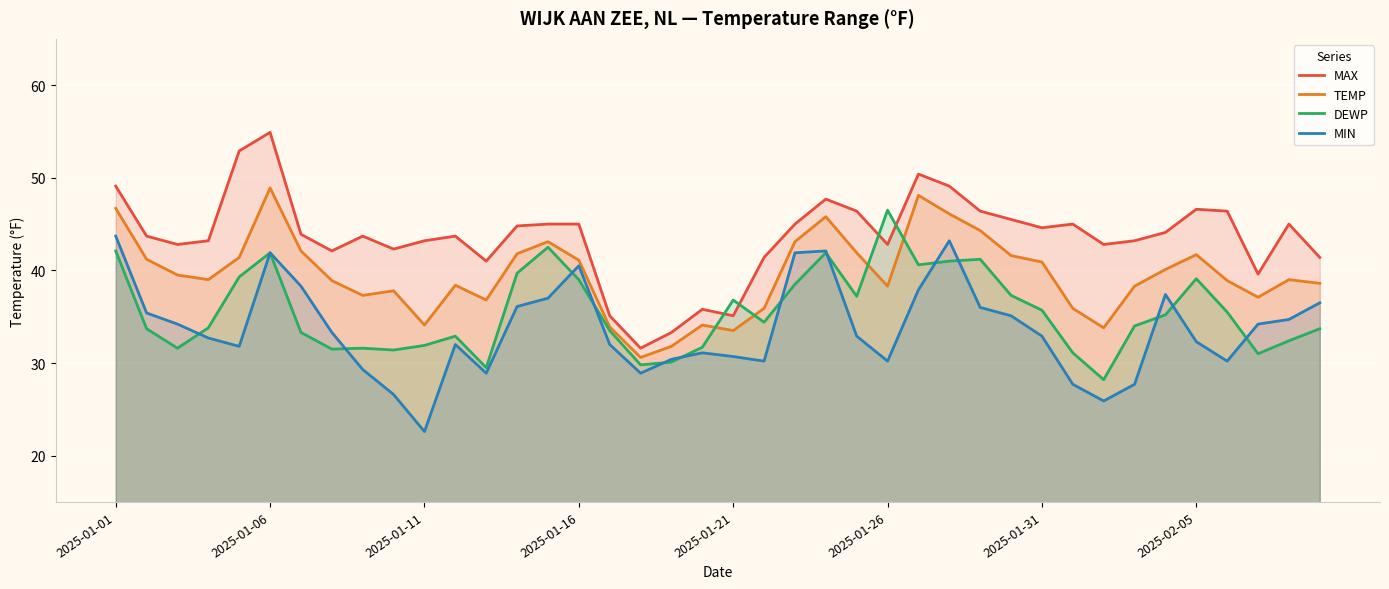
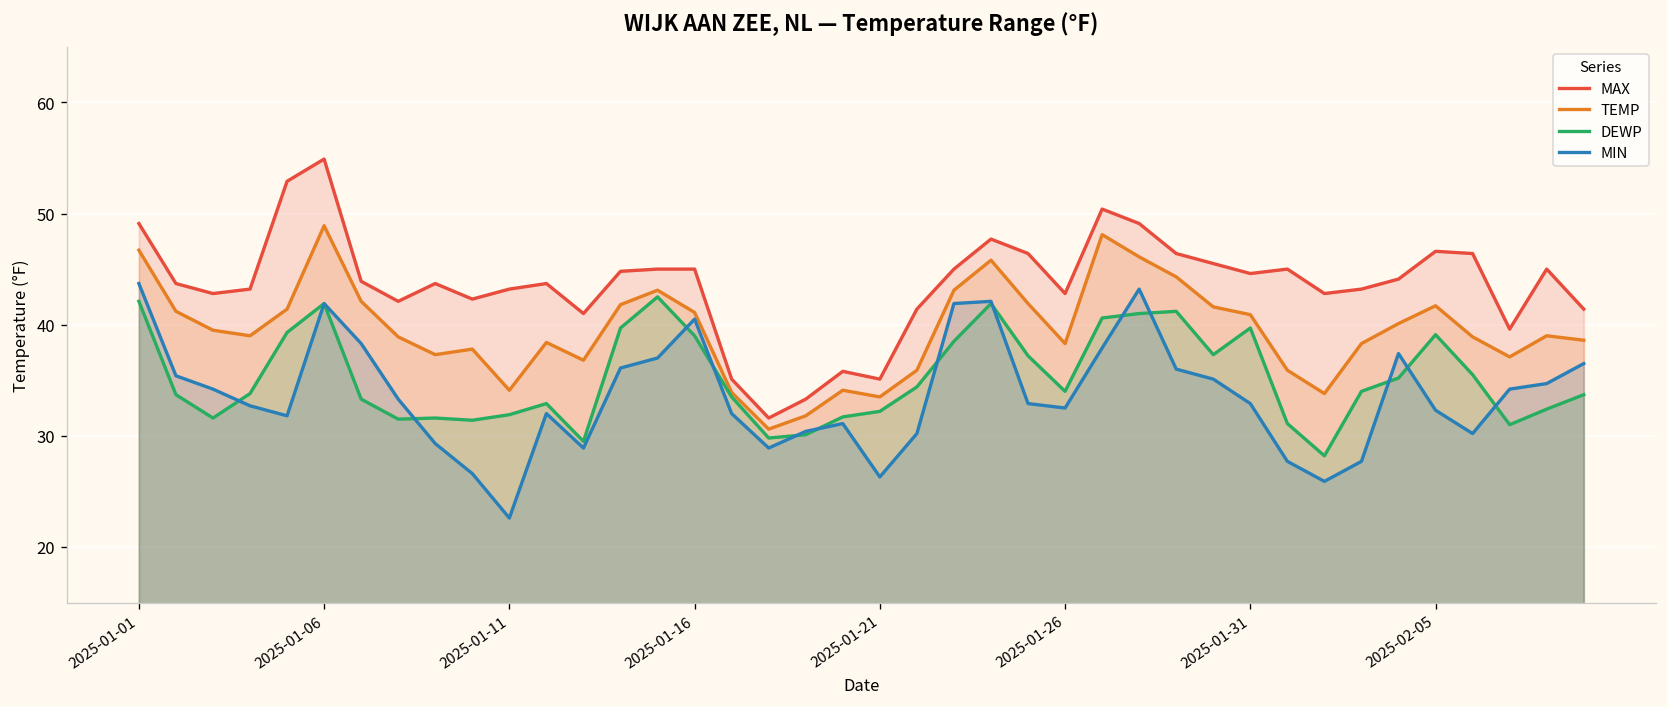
  {
    "DEWP": {
      "2025-01-01": 42,
      "2025-01-11": 32,
      "2025-01-16": 39,
-     "2025-01-21": 37,
-     "2025-01-26": 47,
-     "2025-01-31": 36,
+     "2025-01-21": 32,
+     "2025-01-26": 34,
+     "2025-01-31": 40,
      "2025-02-05": 39
    },
    "MIN": {
      "2025-01-01": 44,
      "2025-01-11": 23,
      "2025-01-16": 41,
-     "2025-01-21": 31,
-     "2025-01-26": 30,
+     "2025-01-21": 26,
+     "2025-01-26": 33,
      "2025-01-31": 33,
      "2025-02-05": 32
    }
  }
